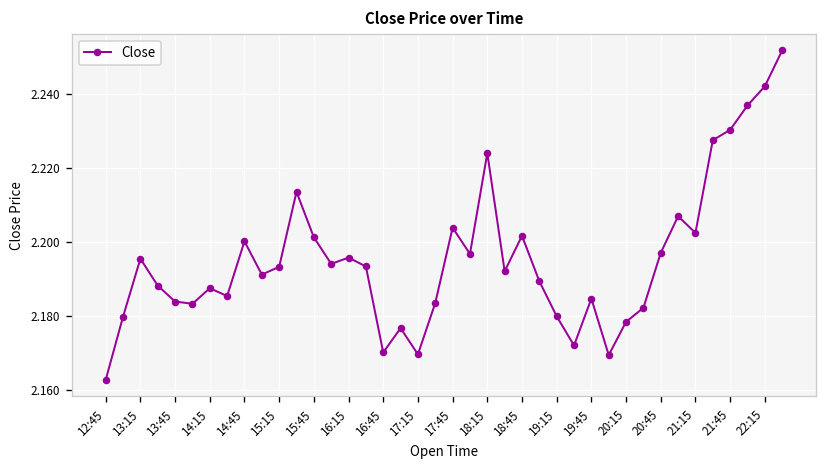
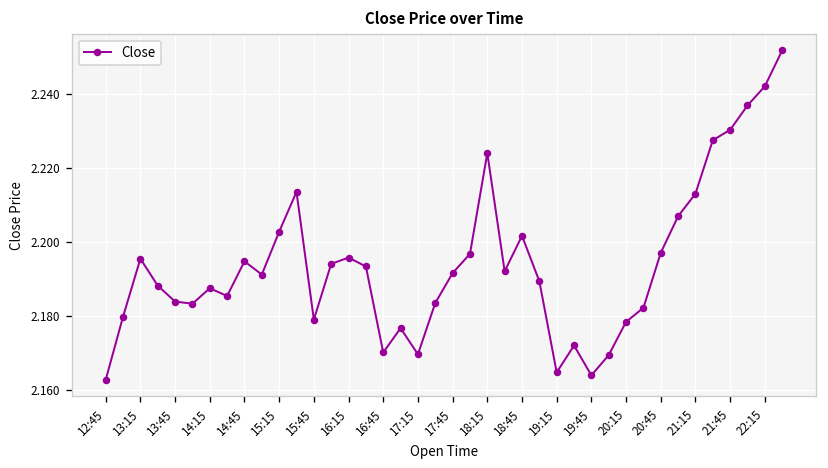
  {
    "12:45": 2.163,
    "13:15": 2.196,
    "13:45": 2.184,
    "14:15": 2.188,
-   "14:45": 2.200,
-   "15:15": 2.193,
-   "15:45": 2.201,
+   "14:45": 2.195,
+   "15:15": 2.203,
+   "15:45": 2.179,
    "16:15": 2.196,
    "16:45": 2.170,
    "17:15": 2.170,
-   "17:45": 2.204,
+   "17:45": 2.192,
    "18:15": 2.224,
    "18:45": 2.202,
-   "19:15": 2.180,
-   "19:45": 2.185,
+   "19:15": 2.165,
+   "19:45": 2.164,
    "20:15": 2.178,
    "20:45": 2.197,
-   "21:15": 2.203,
+   "21:15": 2.213,
    "21:45": 2.230,
    "22:15": 2.242
  }
